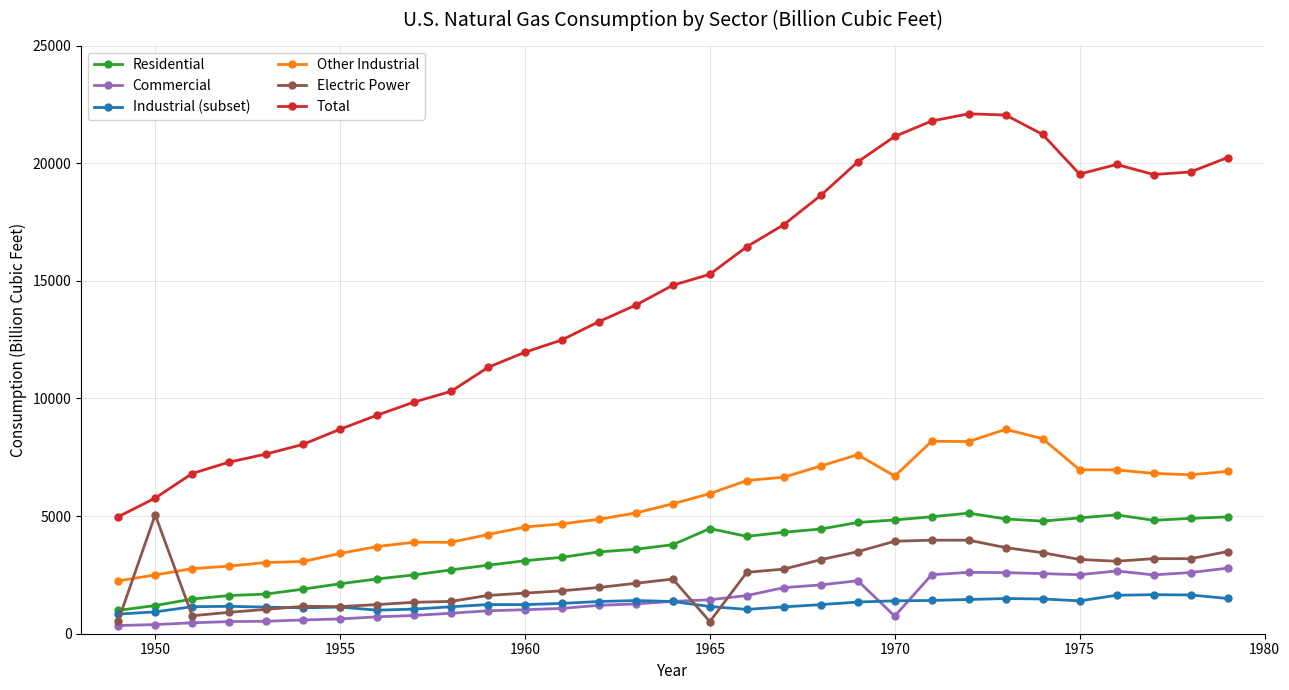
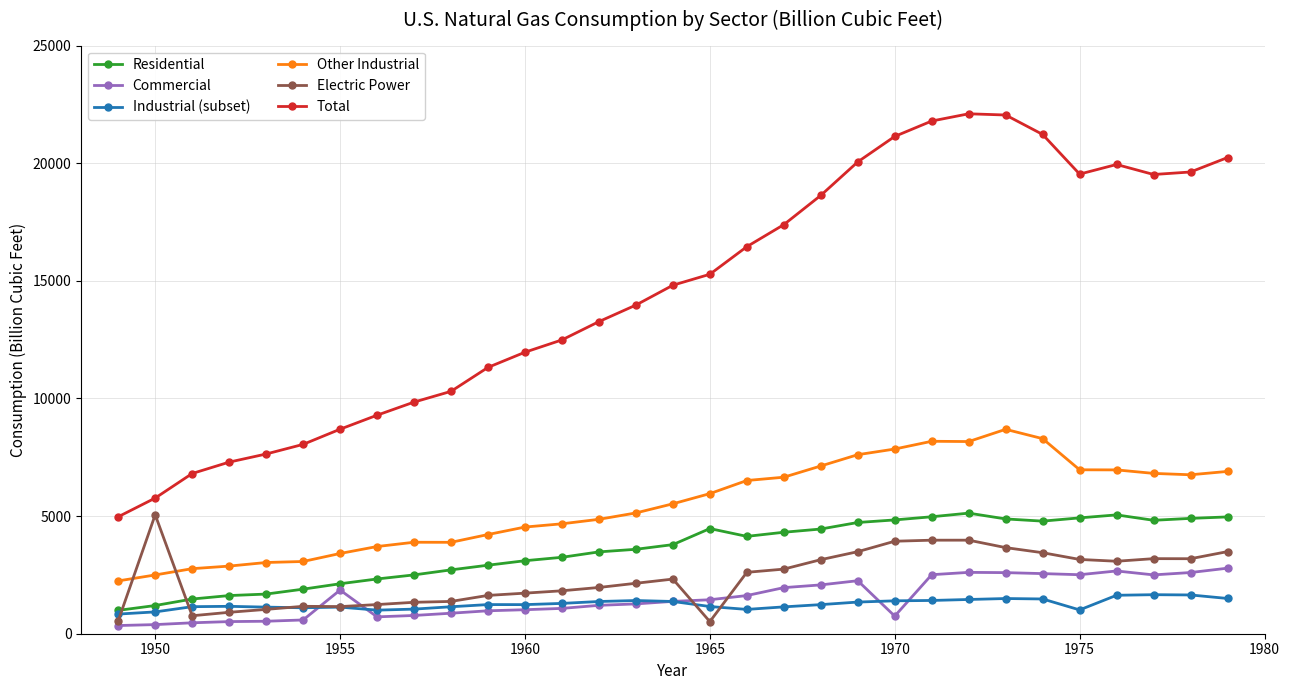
  {
    "Residential": {
      "1950": 1200,
      "1955": 2100,
      "1960": 3100,
      "1965": 4500,
      "1970": 4800,
      "1975": 4900
    },
    "Commercial": {
      "1950": 400,
-     "1955": 600,
+     "1955": 1900,
      "1960": 1000,
      "1965": 1400,
      "1970": 700,
      "1975": 2500
    },
    "Industrial (subset)": {
      "1950": 900,
      "1960": 1200,
      "1965": 1200,
      "1970": 1400,
-     "1975": 1400
+     "1975": 1000
    },
    "Other Industrial": {
      "1950": 2500,
      "1955": 3400,
      "1960": 4500,
      "1965": 6000,
-     "1970": 6700,
+     "1970": 7900,
      "1975": 7000
    },
    "Electric Power": {
      "1950": 5100,
      "1960": 1700,
      "1965": 500,
      "1970": 3900,
      "1975": 3200
    },
    "Total": {
      "1950": 5800,
      "1955": 8700,
      "1960": 12000,
      "1965": 15300,
      "1970": 21100,
      "1975": 19500
    }
  }
